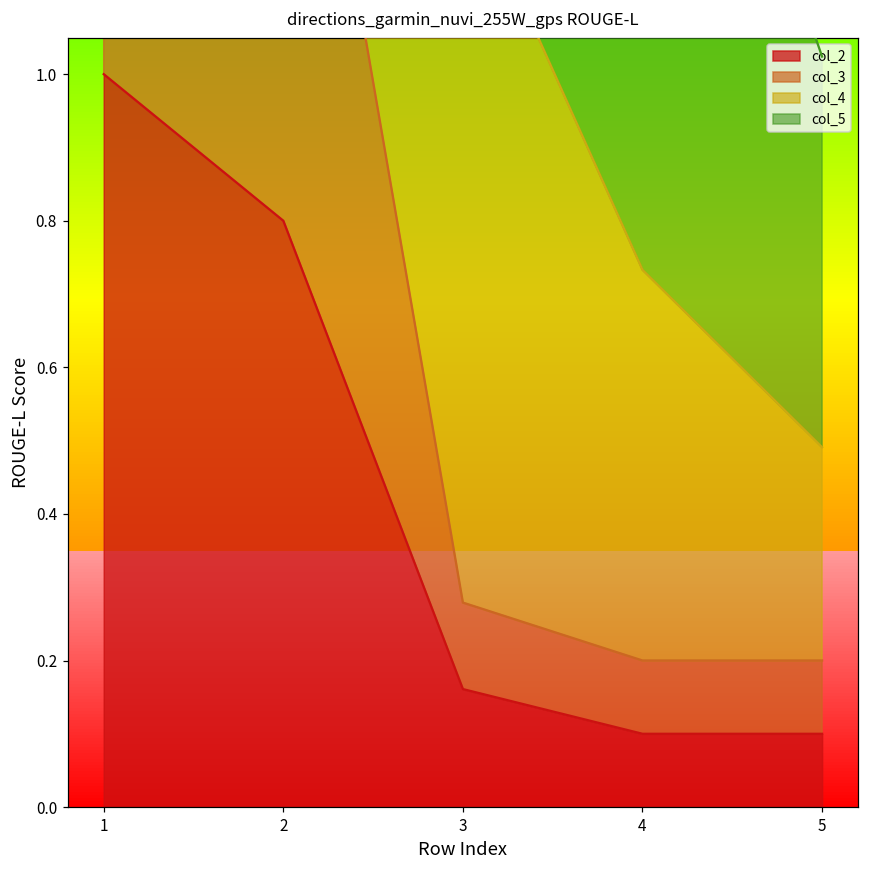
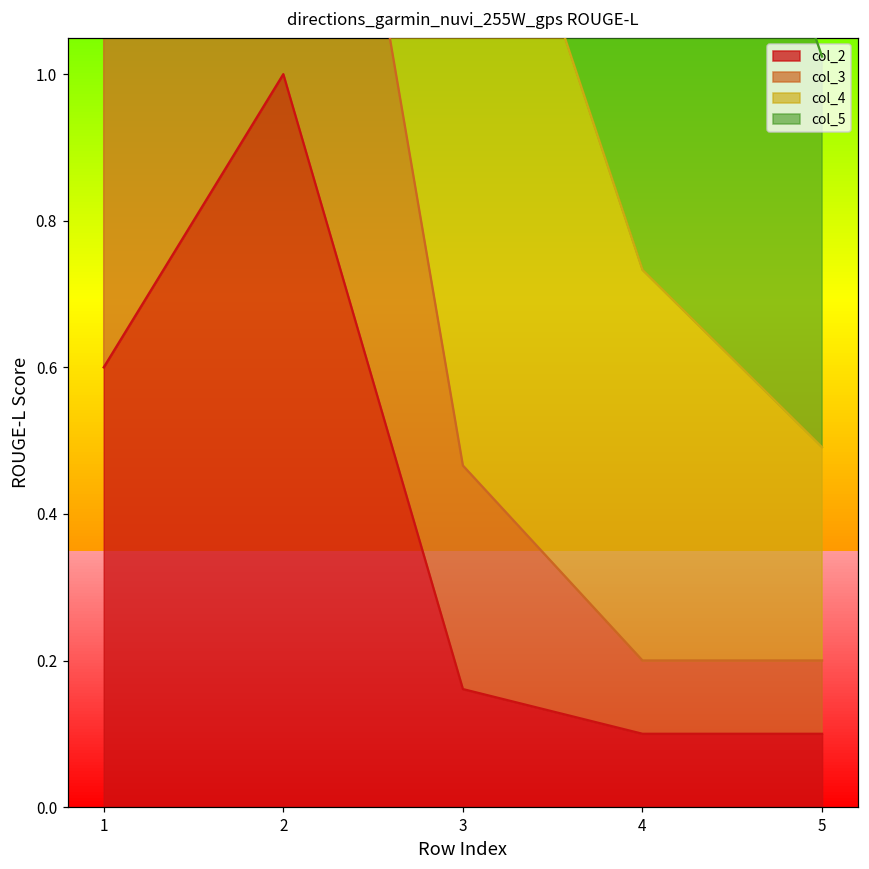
  {
    "col_2": {
-     "1": 1.0,
-     "2": 0.8,
+     "1": 0.6,
+     "2": 1.0,
      "3": 0.16,
      "4": 0.1,
      "5": 0.1
    },
    "col_3": {
-     "3": 0.12,
+     "3": 0.30,
      "4": 0.10,
      "5": 0.10
    },
    "col_4": {
      "4": 0.53,
      "5": 0.29
    }
  }
